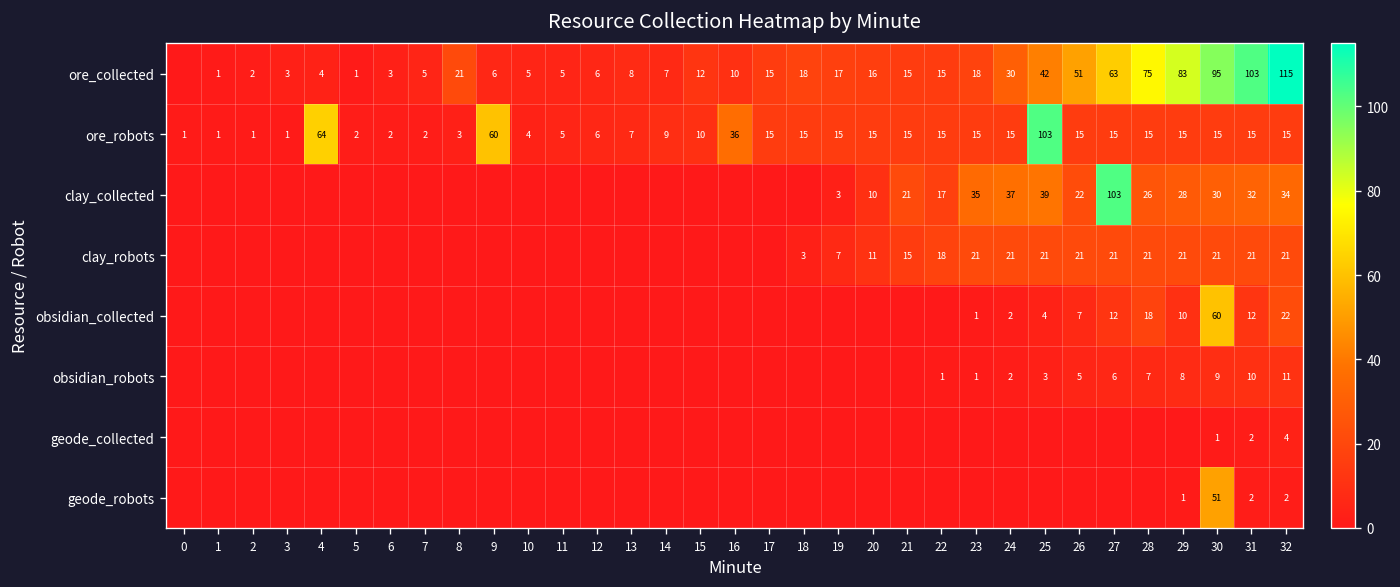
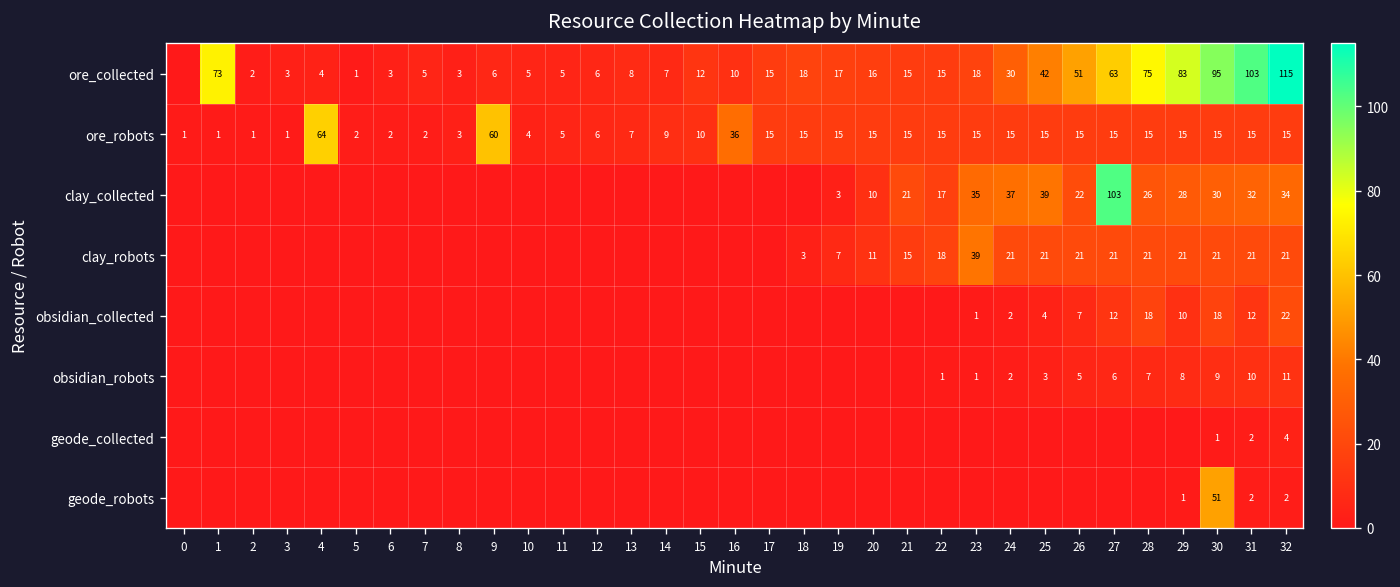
  {
    "ore_collected": {
-     "1": 1,
+     "1": 73,
      "2": 2,
      "3": 3,
      "4": 4,
      "5": 1,
      "6": 3,
      "7": 5,
-     "8": 21,
+     "8": 3,
      "9": 6,
      "10": 5,
      "11": 5,
      "12": 6,
      "13": 8,
      "14": 7,
      "15": 12,
      "16": 10,
      "17": 15,
      "18": 18,
      "19": 17,
      "20": 16,
      "21": 15,
      "22": 15,
      "23": 18,
      "24": 30,
      "25": 42,
      "26": 51,
      "27": 63,
      "28": 75,
      "29": 83,
      "30": 95,
      "31": 103,
      "32": 115
    },
    "ore_robots": {
      "0": 1,
      "1": 1,
      "2": 1,
      "3": 1,
      "4": 64,
      "5": 2,
      "6": 2,
      "7": 2,
      "8": 3,
      "9": 60,
      "10": 4,
      "11": 5,
      "12": 6,
      "13": 7,
      "14": 9,
      "15": 10,
      "16": 36,
      "17": 15,
      "18": 15,
      "19": 15,
      "20": 15,
      "21": 15,
      "22": 15,
      "23": 15,
      "24": 15,
-     "25": 103,
+     "25": 15,
      "26": 15,
      "27": 15,
      "28": 15,
      "29": 15,
      "30": 15,
      "31": 15,
      "32": 15
    },
    "clay_collected": {
      "19": 3,
      "20": 10,
      "21": 21,
      "22": 17,
      "23": 35,
      "24": 37,
      "25": 39,
      "26": 22,
      "27": 103,
      "28": 26,
      "29": 28,
      "30": 30,
      "31": 32,
      "32": 34
    },
    "clay_robots": {
      "18": 3,
      "19": 7,
      "20": 11,
      "21": 15,
      "22": 18,
-     "23": 21,
+     "23": 39,
      "24": 21,
      "25": 21,
      "26": 21,
      "27": 21,
      "28": 21,
      "29": 21,
      "30": 21,
      "31": 21,
      "32": 21
    },
    "obsidian_collected": {
      "23": 1,
      "24": 2,
      "25": 4,
      "26": 7,
      "27": 12,
      "28": 18,
      "29": 10,
-     "30": 60,
+     "30": 18,
      "31": 12,
      "32": 22
    },
    "obsidian_robots": {
      "22": 1,
      "23": 1,
      "24": 2,
      "25": 3,
      "26": 5,
      "27": 6,
      "28": 7,
      "29": 8,
      "30": 9,
      "31": 10,
      "32": 11
    },
    "geode_collected": {
      "30": 1,
      "31": 2,
      "32": 4
    },
    "geode_robots": {
      "29": 1,
      "30": 51,
      "31": 2,
      "32": 2
    }
  }
